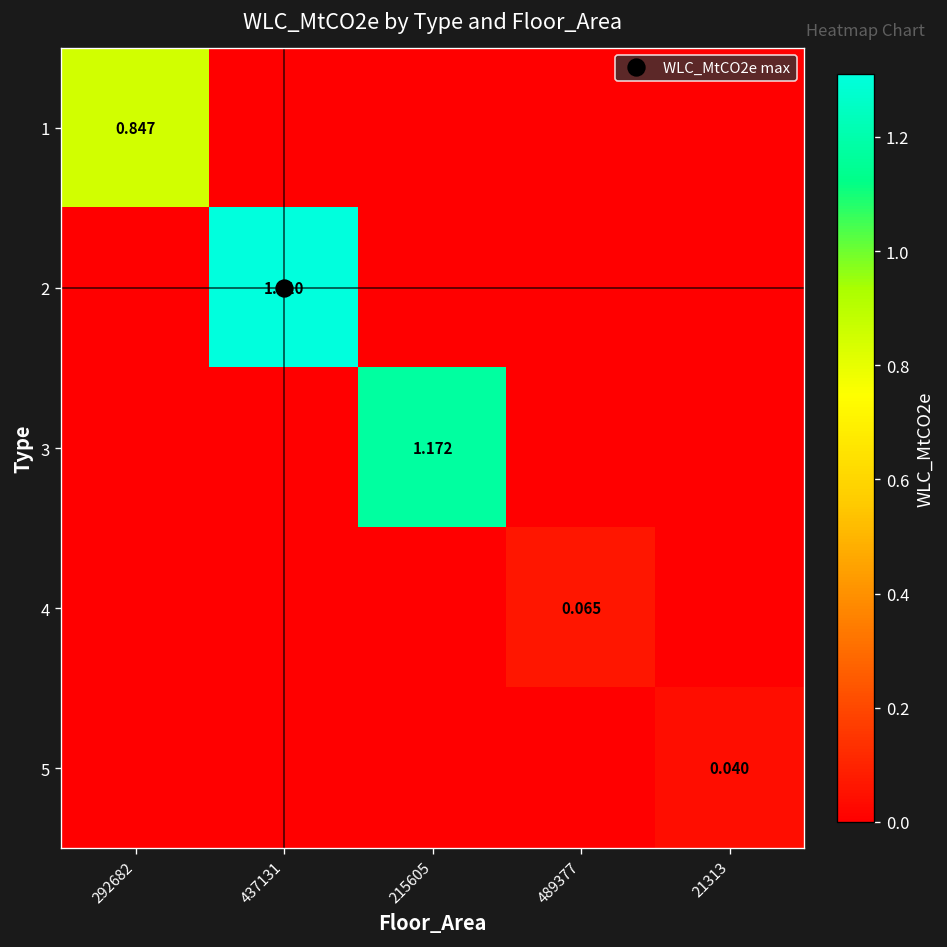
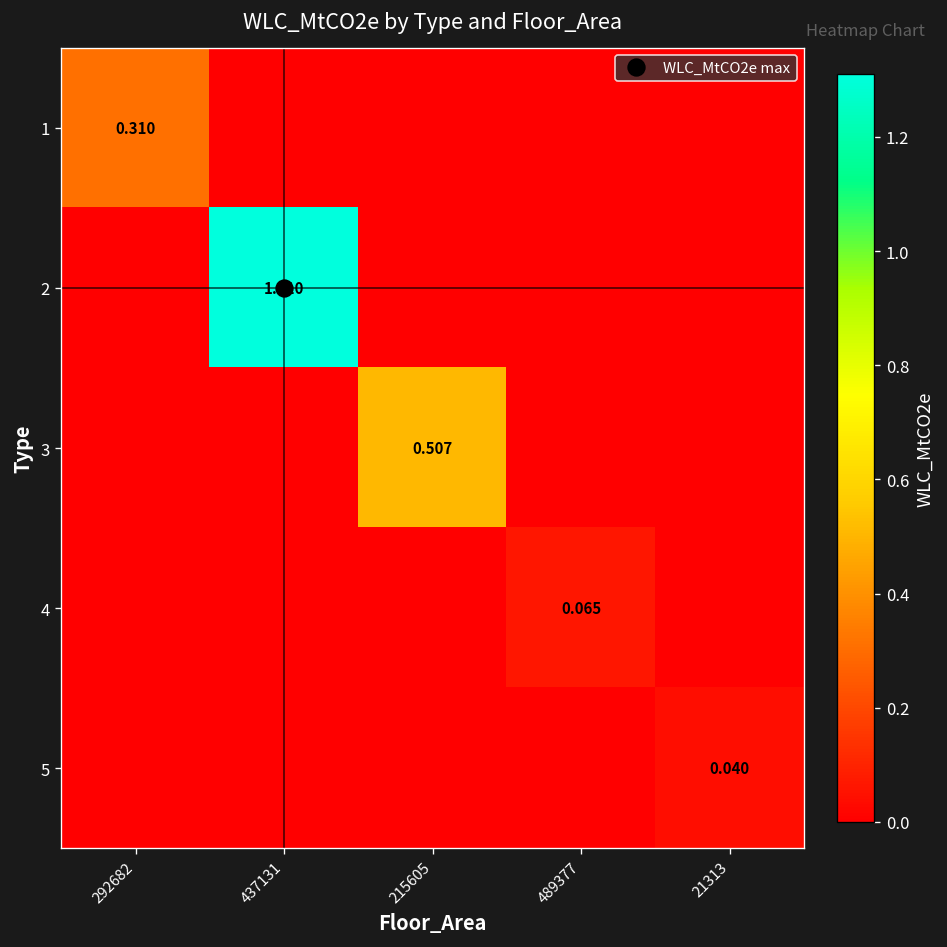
  {
    "1": {
-     "292682": 0.847
+     "292682": 0.310
    },
    "3": {
-     "215605": 1.172
+     "215605": 0.507
    },
    "4": {
      "489377": 0.065
    },
    "5": {
      "21313": 0.040
    }
  }
